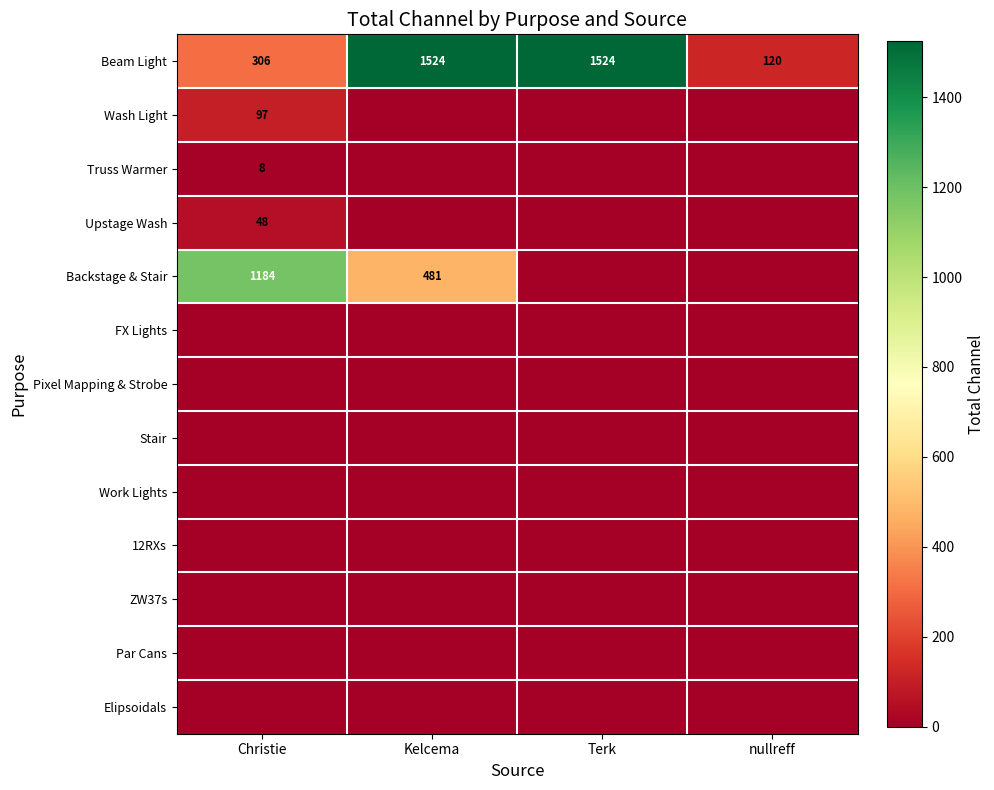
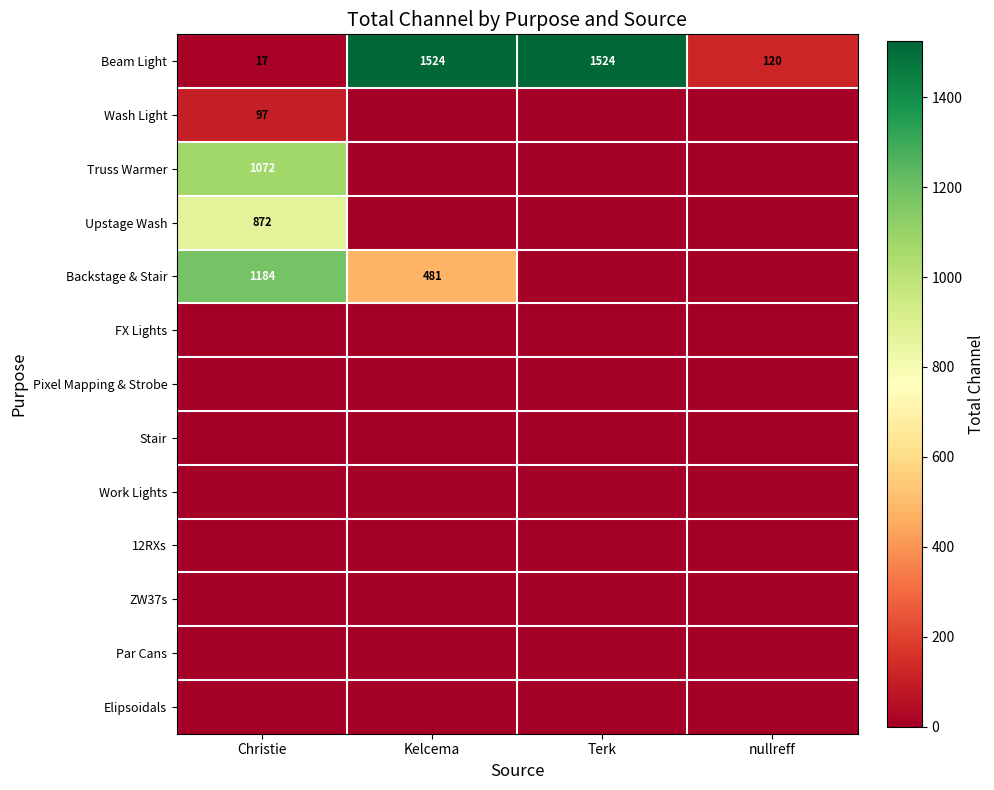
  {
    "Beam Light": {
-     "Christie": 306,
+     "Christie": 17,
      "Kelcema": 1524,
      "Terk": 1524,
      "nullreff": 120
    },
    "Wash Light": {
      "Christie": 97
    },
    "Truss Warmer": {
-     "Christie": 8
+     "Christie": 1072
    },
    "Upstage Wash": {
-     "Christie": 48
+     "Christie": 872
    },
    "Backstage & Stair": {
      "Christie": 1184,
      "Kelcema": 481
    }
  }
